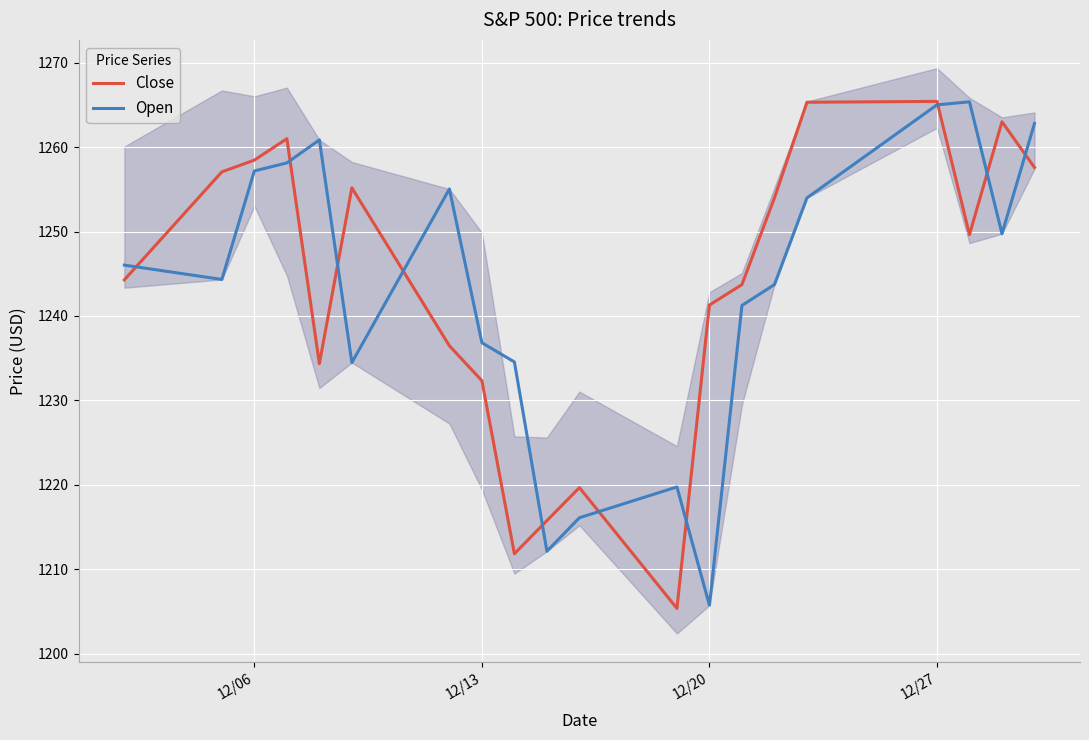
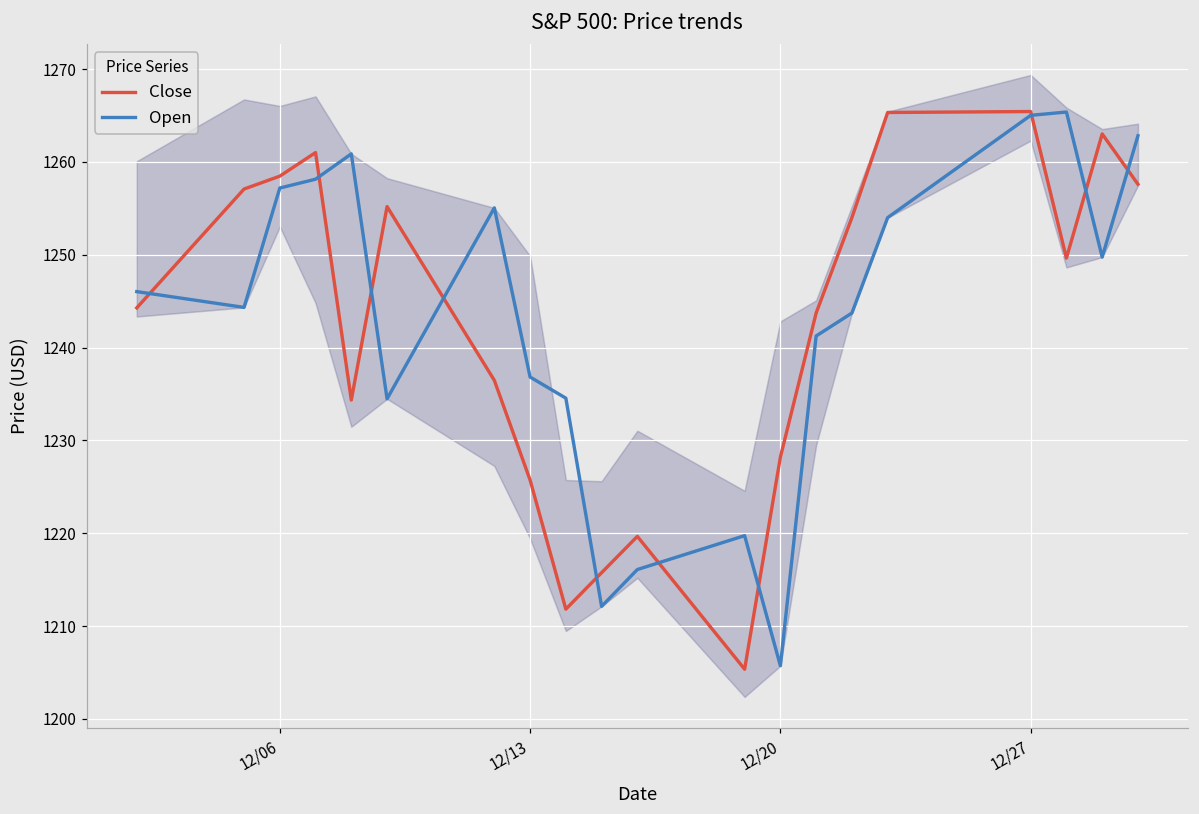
  {
    "Close": {
      "12/06": 1258,
-     "12/13": 1232,
-     "12/20": 1241,
+     "12/13": 1226,
+     "12/20": 1228,
      "12/27": 1265
    }
  }
